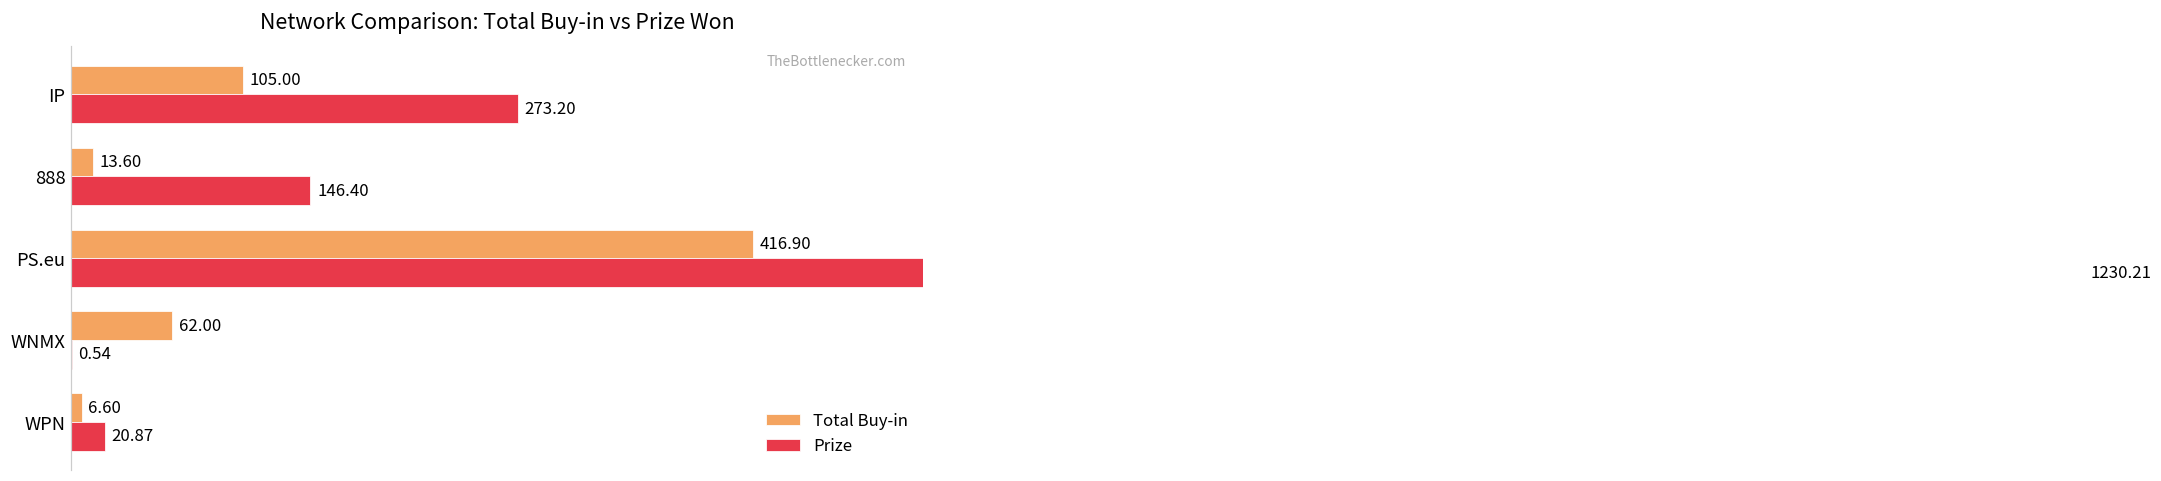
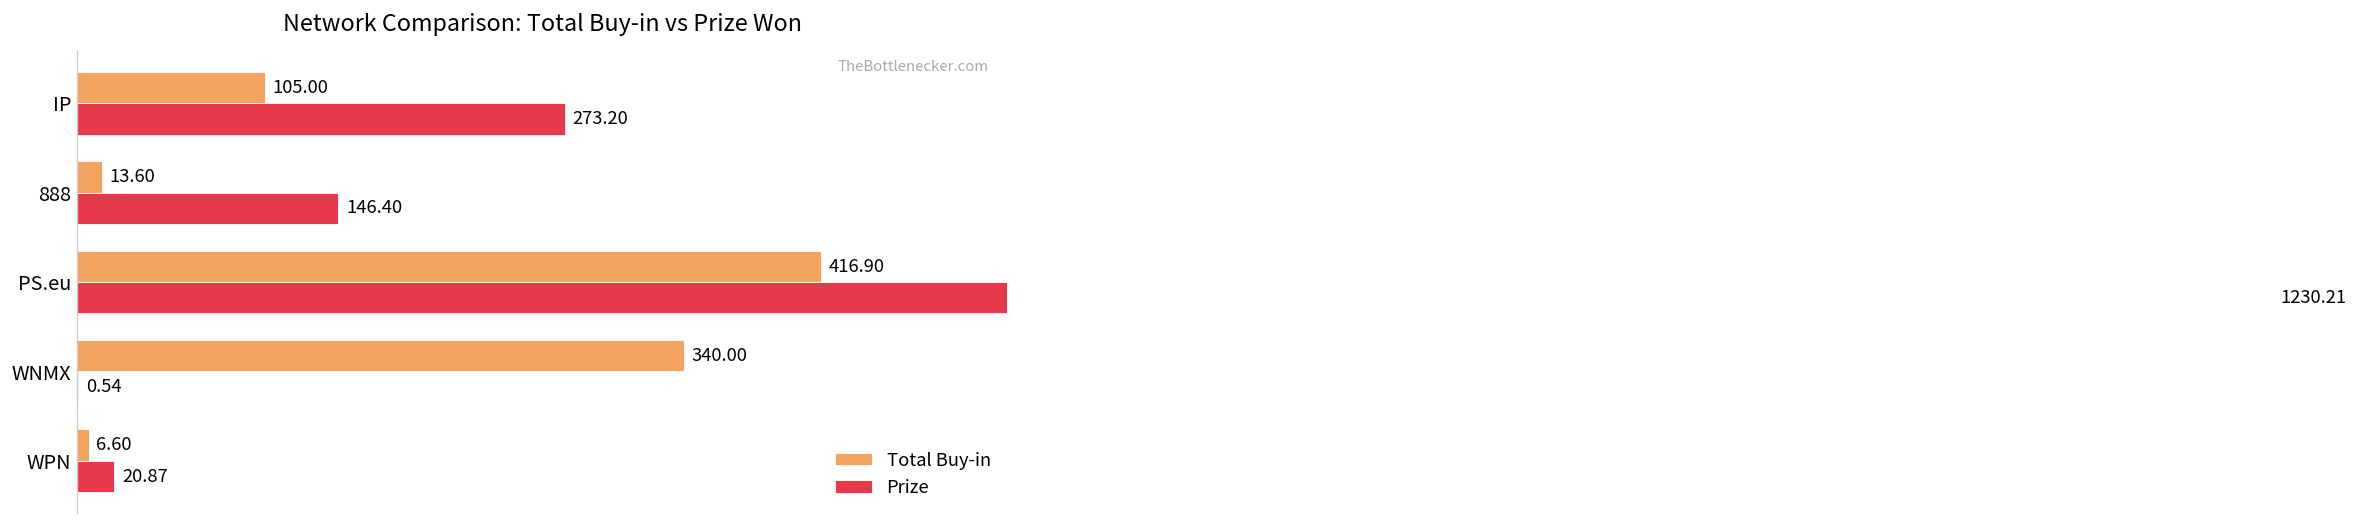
  {
    "Total Buy-in": {
      "IP": 105.00,
      "888": 13.60,
      "PS.eu": 416.90,
-     "WNMX": 62.00,
+     "WNMX": 340.00,
      "WPN": 6.60
    },
    "Prize": {
      "IP": 273.20,
      "888": 146.40,
      "WNMX": 0.54,
      "WPN": 20.87
    }
  }
